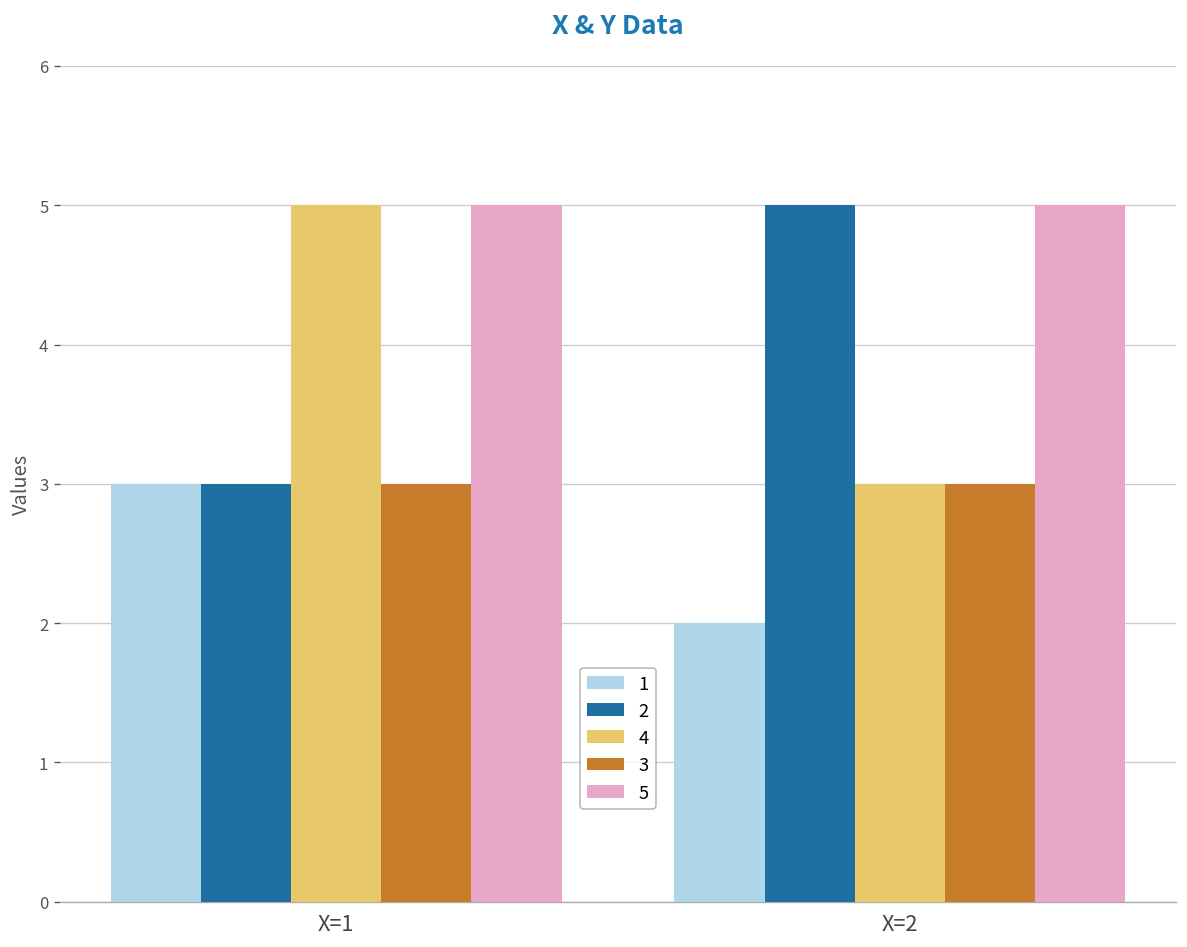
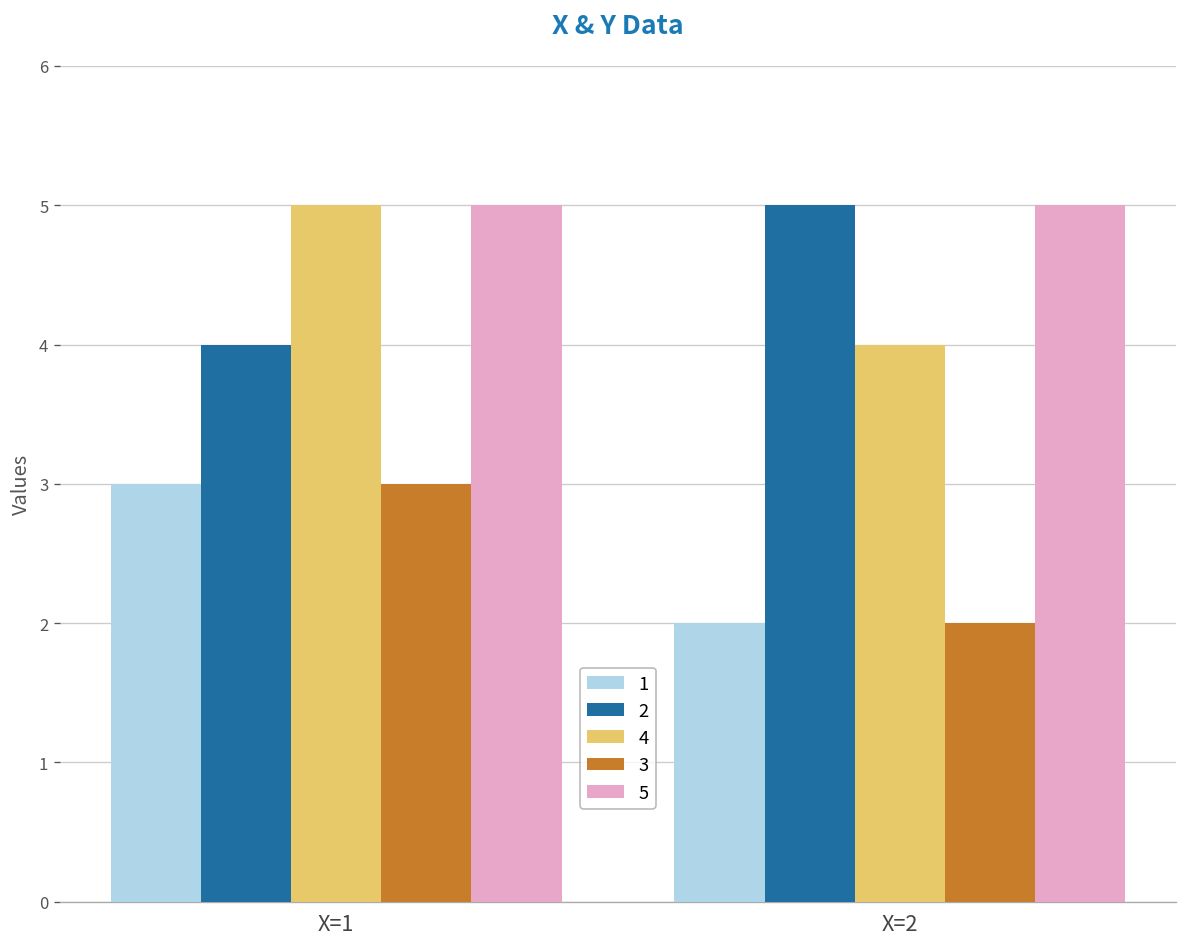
  {
    "1": {
      "X=1": 3,
      "X=2": 2
    },
    "2": {
-     "X=1": 3,
+     "X=1": 4,
      "X=2": 5
    },
    "4": {
      "X=1": 5,
-     "X=2": 3
+     "X=2": 4
    },
    "3": {
      "X=1": 3,
-     "X=2": 3
+     "X=2": 2
    },
    "5": {
      "X=1": 5,
      "X=2": 5
    }
  }
